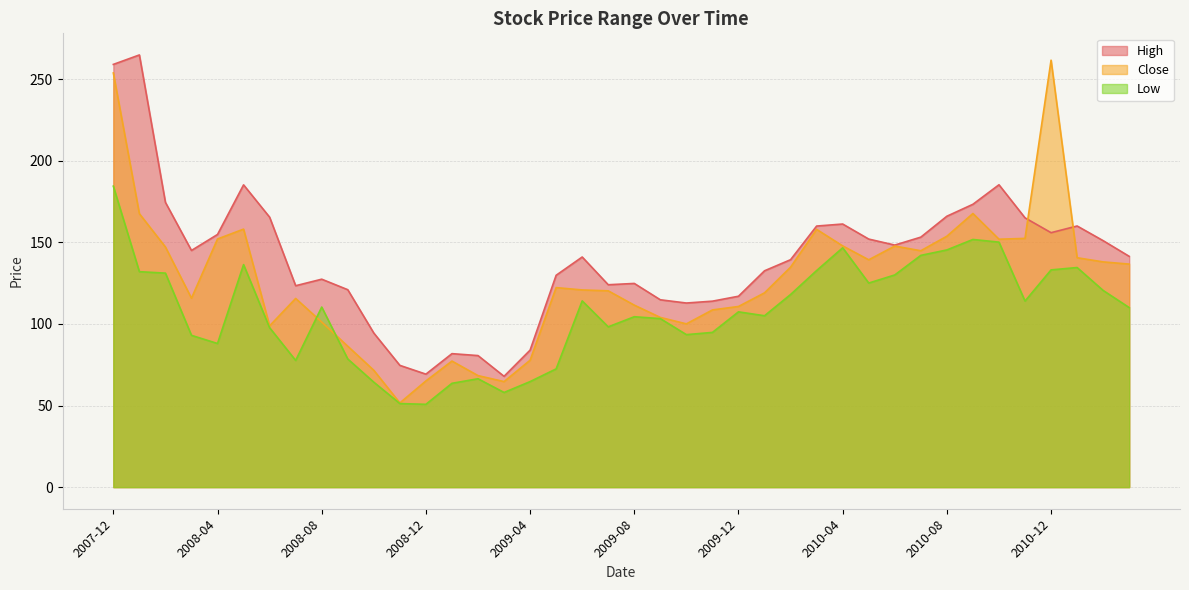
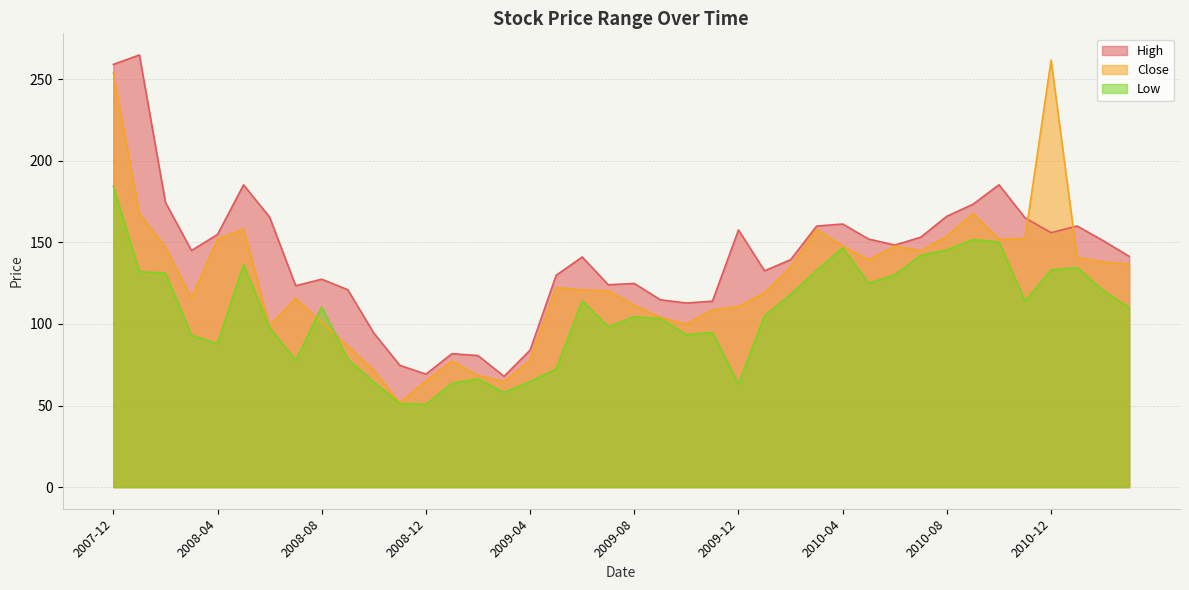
  {
    "High": {
      "2007-12": 259,
      "2008-04": 155,
      "2008-08": 127,
      "2008-12": 69,
      "2009-04": 84,
      "2009-08": 125,
-     "2009-12": 117,
+     "2009-12": 158,
      "2010-04": 161,
      "2010-08": 166,
      "2010-12": 156
    },
    "Close": {
      "2007-12": 254,
      "2008-04": 152,
      "2008-08": 101,
      "2008-12": 65,
      "2009-04": 78,
      "2009-08": 112,
      "2009-12": 111,
      "2010-08": 154,
      "2010-12": 262
    },
    "Low": {
      "2007-12": 184,
      "2008-04": 88,
      "2008-08": 110,
      "2008-12": 51,
      "2009-04": 65,
      "2009-08": 104,
-     "2009-12": 107,
+     "2009-12": 63,
      "2010-08": 145,
      "2010-12": 133
    }
  }
